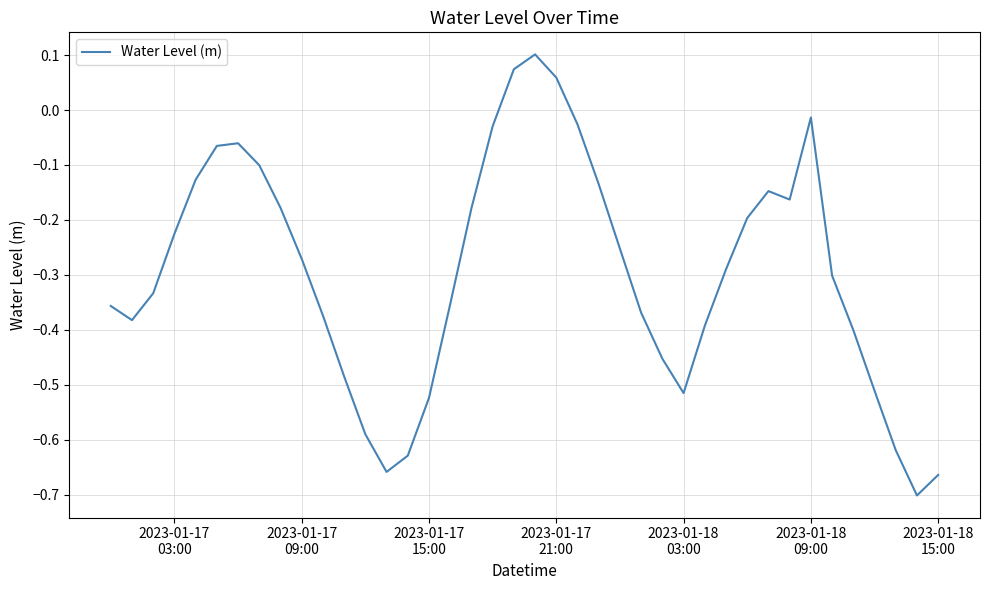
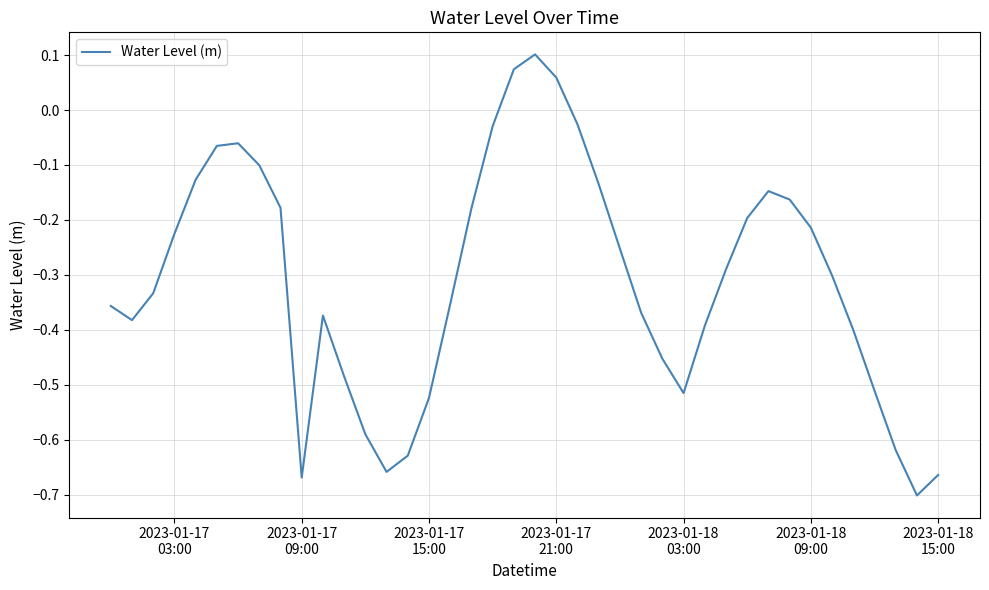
  {
    "2023-01-17 03:00": -0.23,
-   "2023-01-17 09:00": -0.27,
+   "2023-01-17 09:00": -0.67,
    "2023-01-17 15:00": -0.52,
    "2023-01-17 21:00": 0.06,
    "2023-01-18 03:00": -0.52,
-   "2023-01-18 09:00": -0.01,
+   "2023-01-18 09:00": -0.21,
    "2023-01-18 15:00": -0.66
  }
